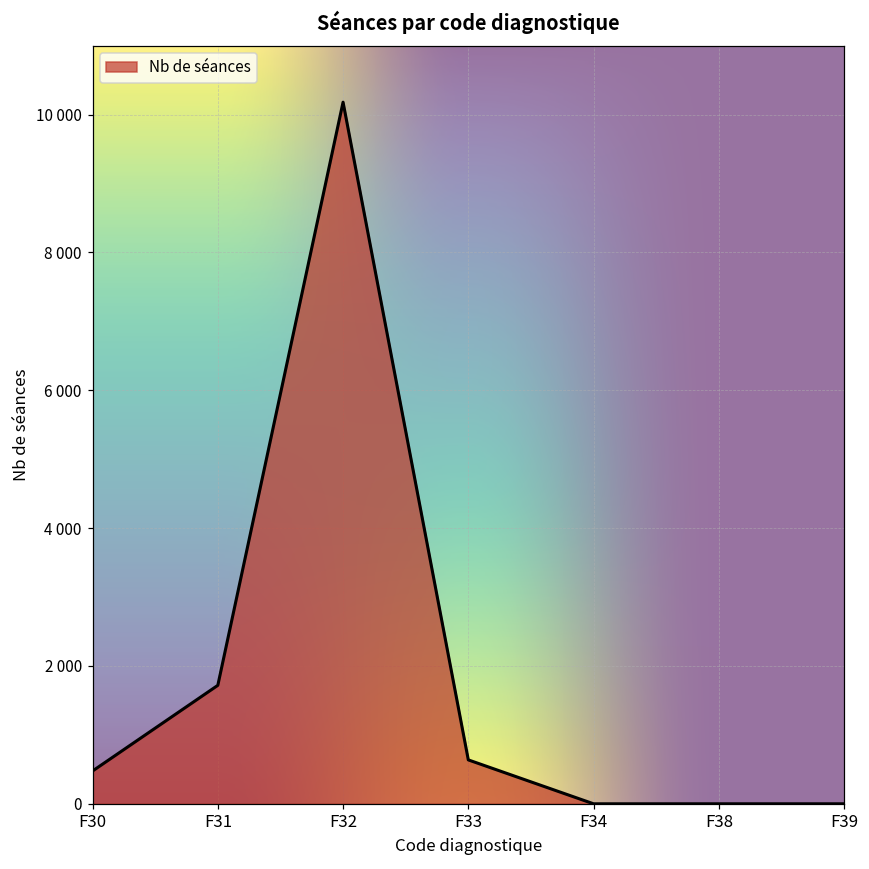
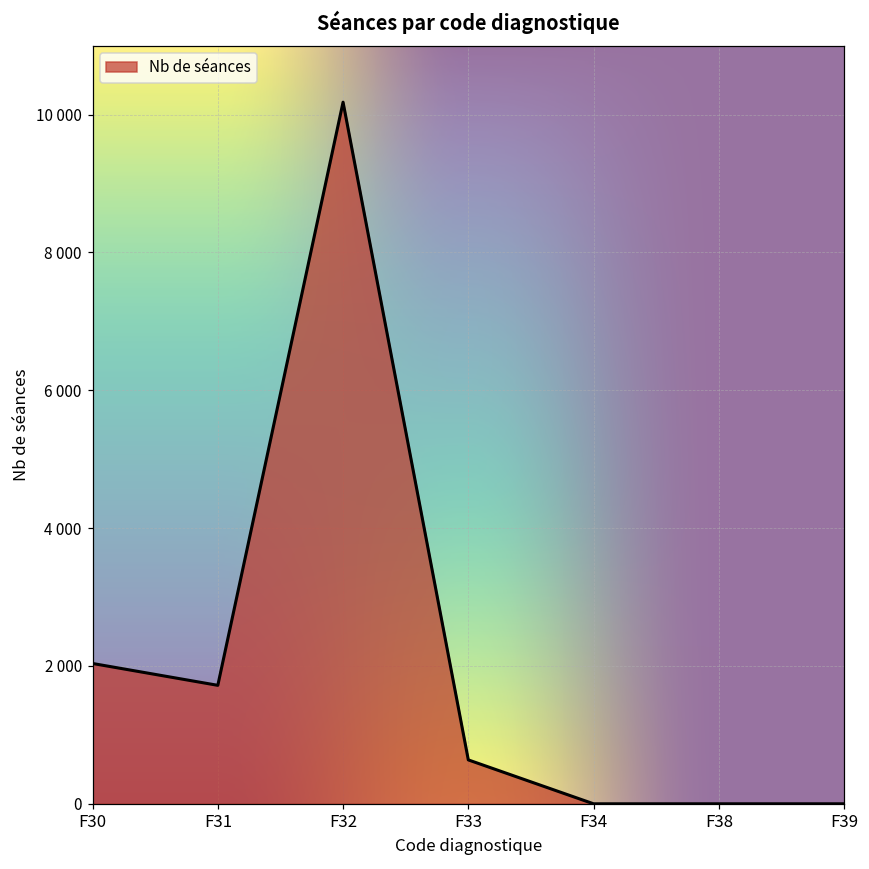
  {
-   "F30": 500,
+   "F30": 2000,
    "F31": 1700,
    "F32": 10200,
    "F33": 600,
    "F34": 0,
    "F38": 0,
    "F39": 0
  }
